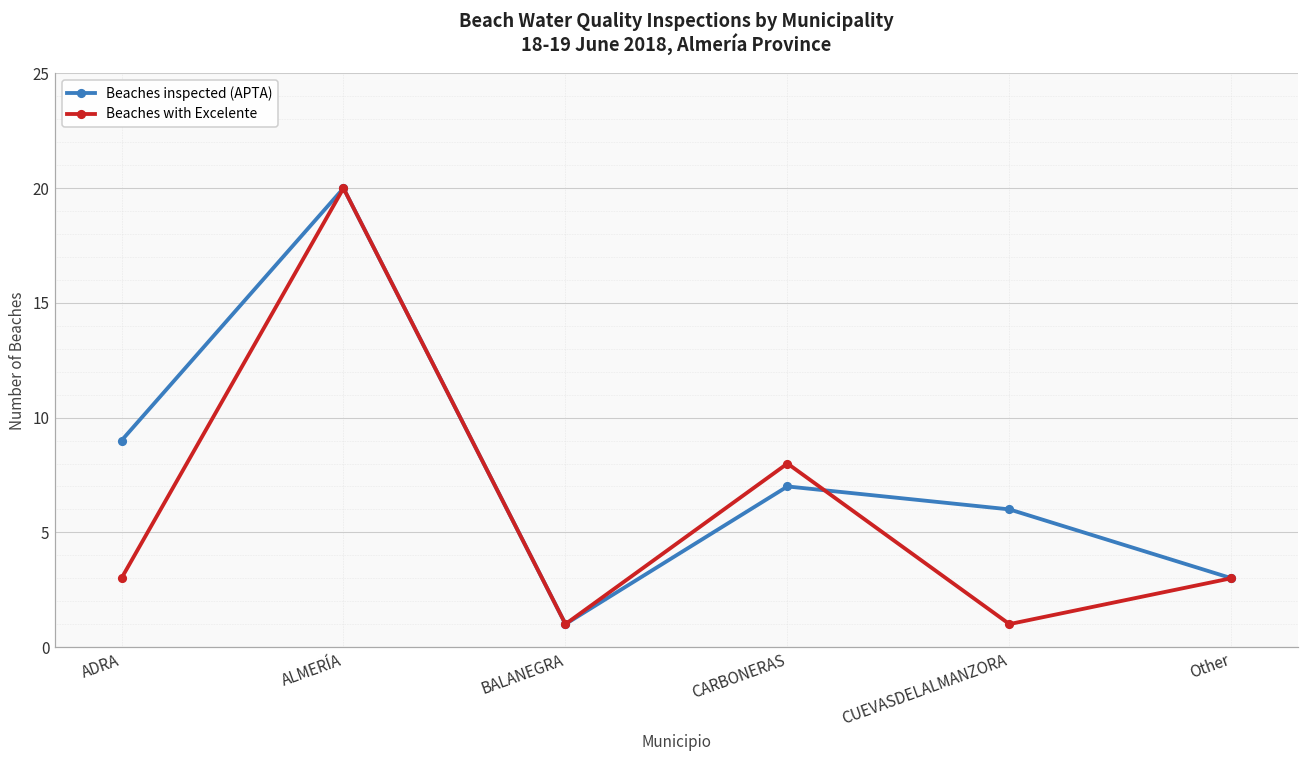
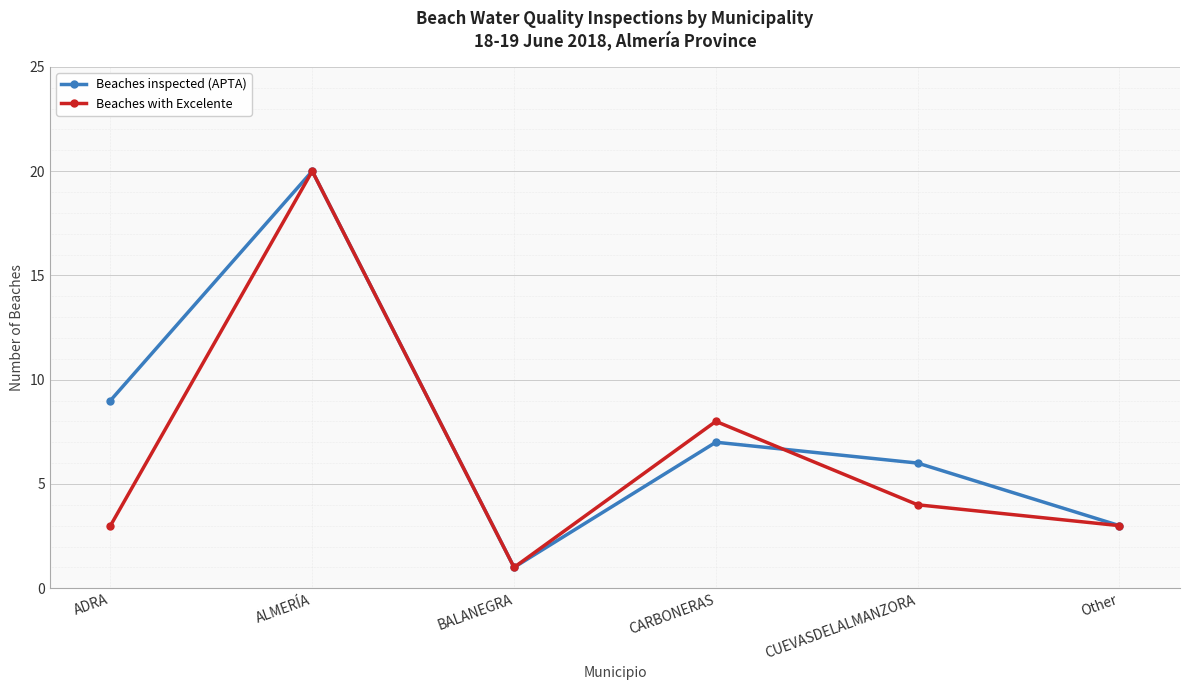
  {
    "Beaches inspected (APTA)": {
      "ADRA": 9,
      "CARBONERAS": 7,
      "CUEVASDELALMANZORA": 6
    },
    "Beaches with Excelente": {
      "ADRA": 3,
      "CARBONERAS": 8,
-     "CUEVASDELALMANZORA": 1
+     "CUEVASDELALMANZORA": 4
    }
  }
